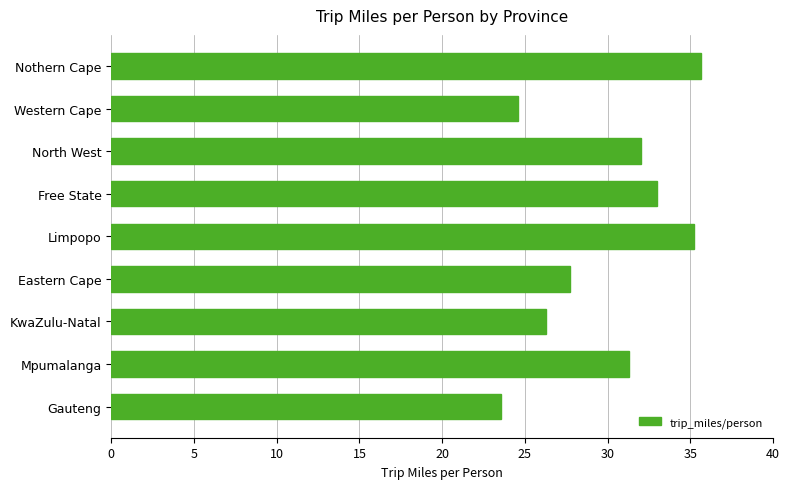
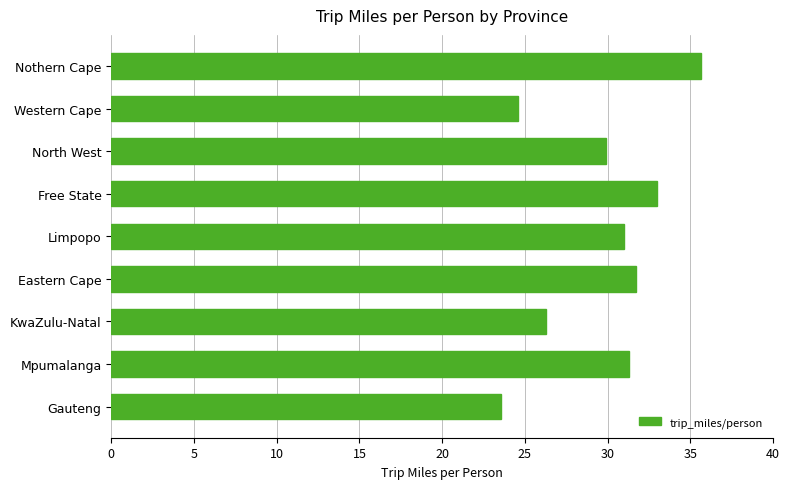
  {
    "Nothern Cape": 35.7,
    "Western Cape": 24.6,
-   "North West": 32.1,
+   "North West": 29.9,
    "Free State": 33.0,
-   "Limpopo": 35.2,
-   "Eastern Cape": 27.7,
+   "Limpopo": 31.0,
+   "Eastern Cape": 31.7,
    "KwaZulu-Natal": 26.3,
    "Mpumalanga": 31.3,
    "Gauteng": 23.6
  }
